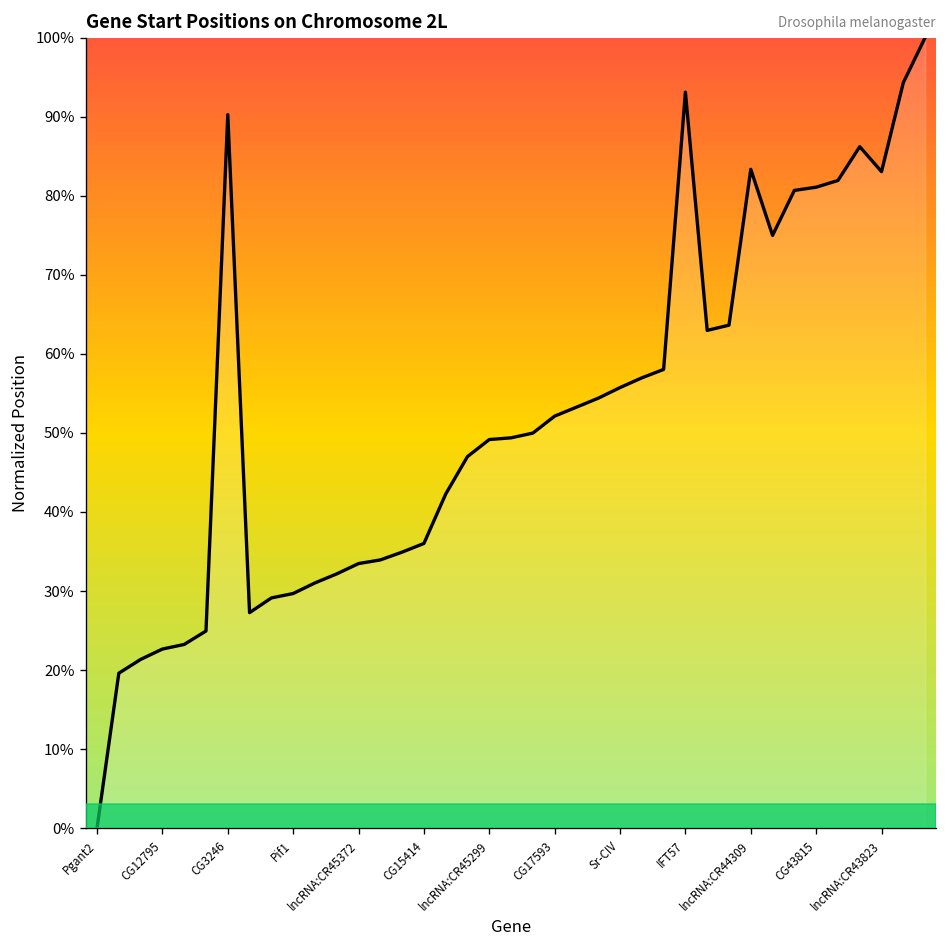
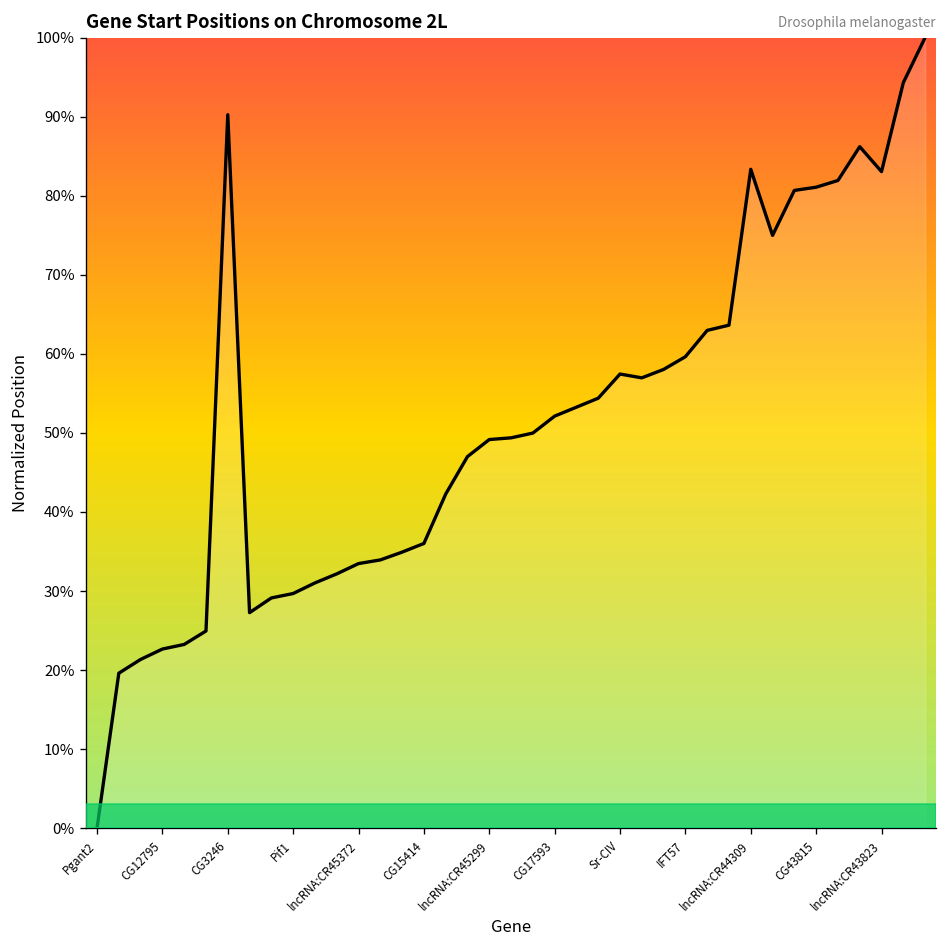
  {
    "CG12795": "23%",
    "CG3246": "90%",
    "Pif1": "30%",
    "lncRNA:CR45372": "33%",
    "CG15414": "36%",
    "lncRNA:CR45299": "49%",
    "CG17593": "52%",
-   "Sr-CIV": "56%",
-   "IFT57": "93%",
+   "Sr-CIV": "57%",
+   "IFT57": "60%",
    "lncRNA:CR44309": "83%",
    "CG43815": "81%",
    "lncRNA:CR43823": "83%"
  }
